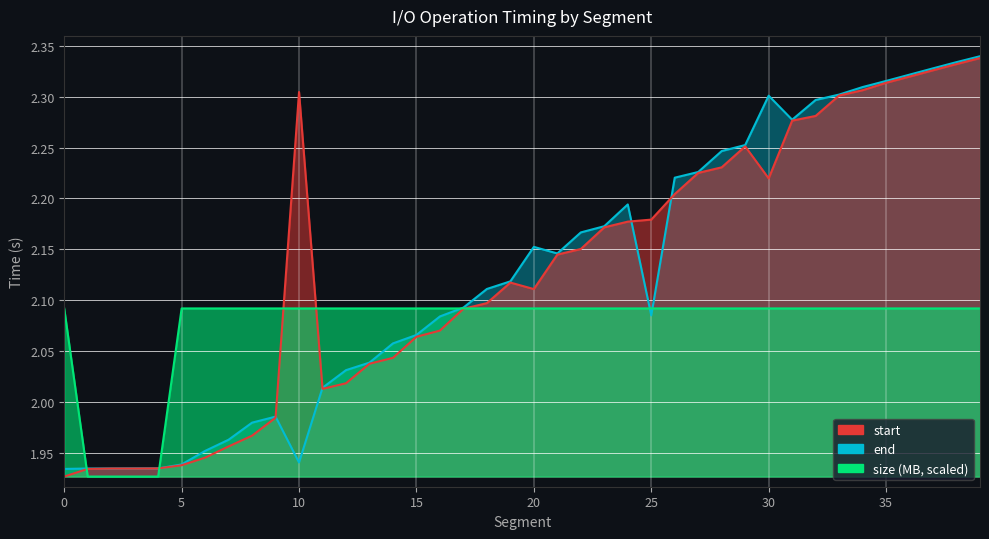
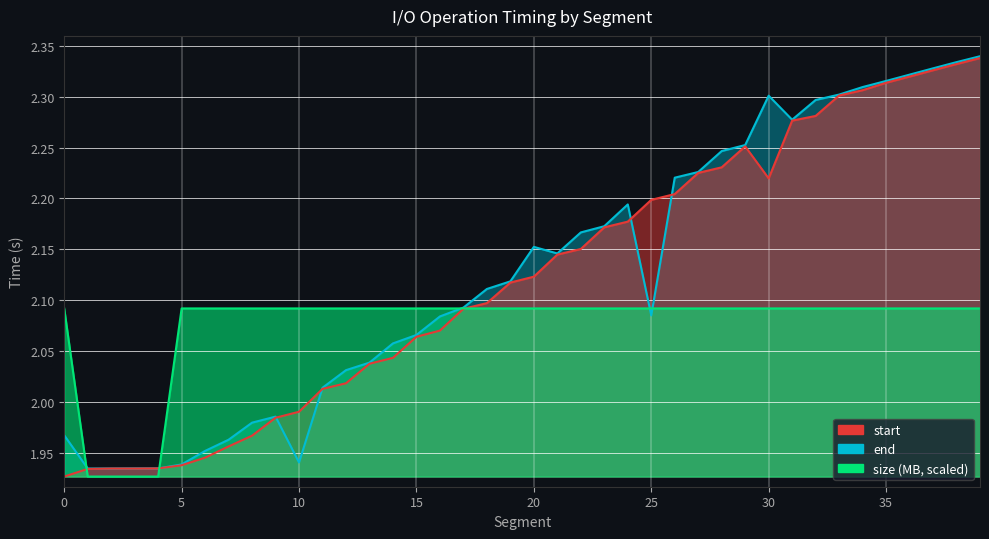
  {
    "end": {
-     "0": 1.934,
+     "0": 1.967,
      "10": 1.940,
      "20": 2.152,
      "25": 2.085,
      "30": 2.301
    },
    "start": {
      "0": 1.927,
-     "10": 2.305,
-     "20": 2.111,
-     "25": 2.179,
+     "10": 1.990,
+     "20": 2.123,
+     "25": 2.199,
      "30": 2.220
    },
    "size (MB, scaled)": {
      "0": 2.092,
      "5": 2.092,
      "10": 2.092,
      "15": 2.092,
      "20": 2.092,
      "25": 2.092,
      "30": 2.092,
      "35": 2.092
    }
  }
